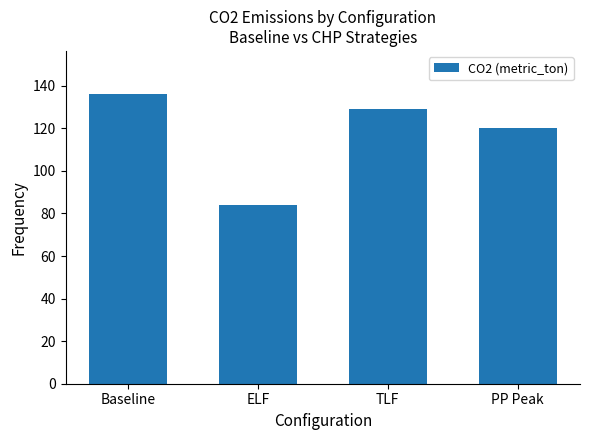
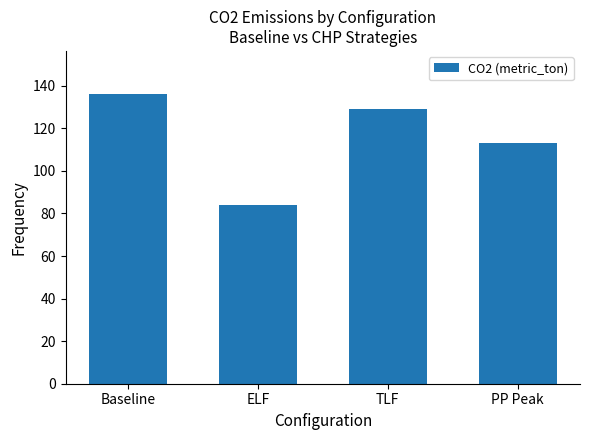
  {
    "Baseline": 136,
    "ELF": 84,
    "TLF": 129,
-   "PP Peak": 120
+   "PP Peak": 113
  }
